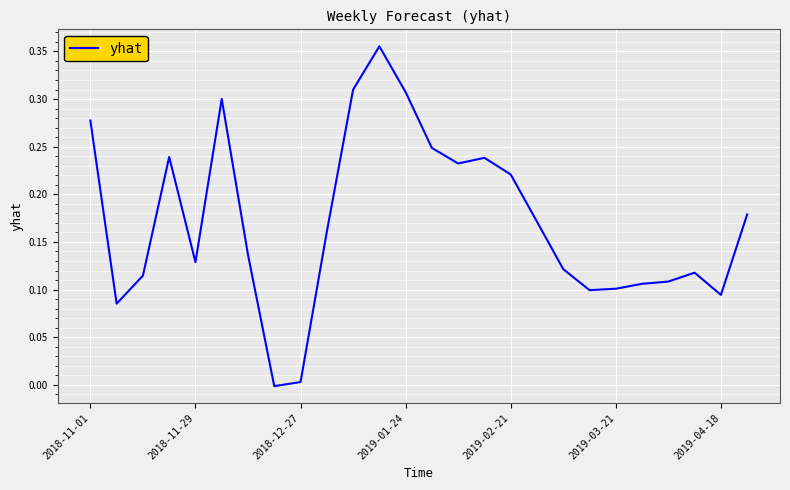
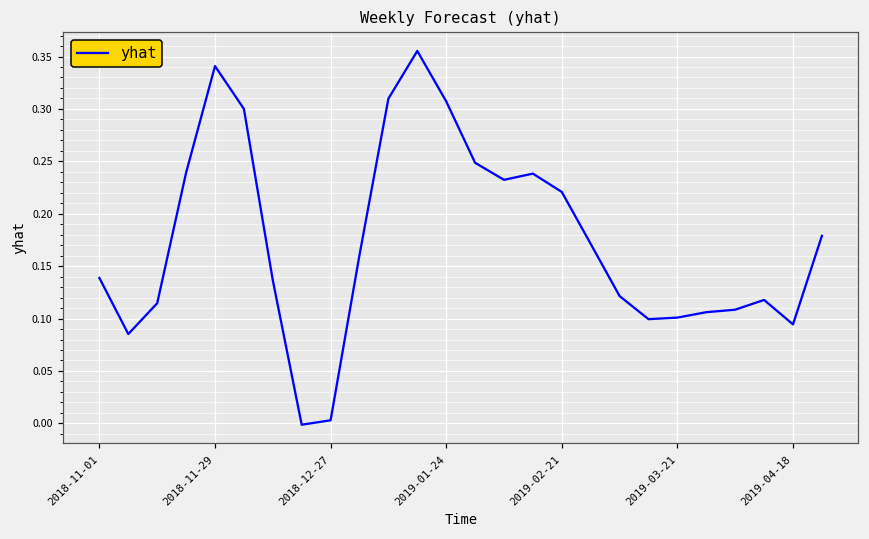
  {
-   "2018-11-01": 0.28,
-   "2018-11-29": 0.13,
+   "2018-11-01": 0.14,
+   "2018-11-29": 0.34,
    "2018-12-27": 0.00,
    "2019-01-24": 0.31,
    "2019-02-21": 0.22,
    "2019-03-21": 0.10,
    "2019-04-18": 0.09
  }
